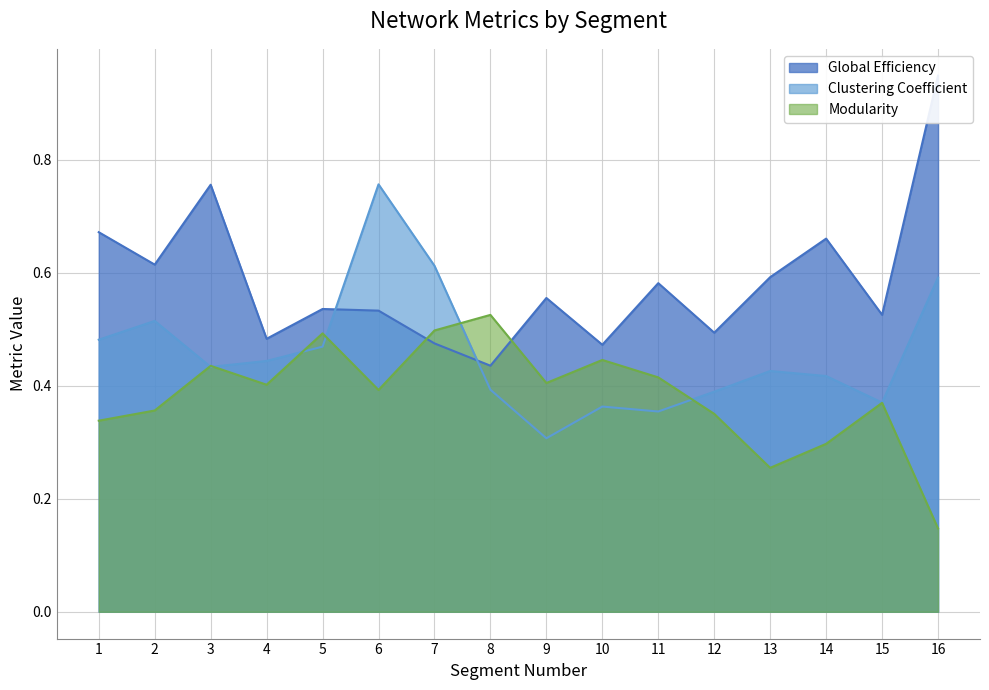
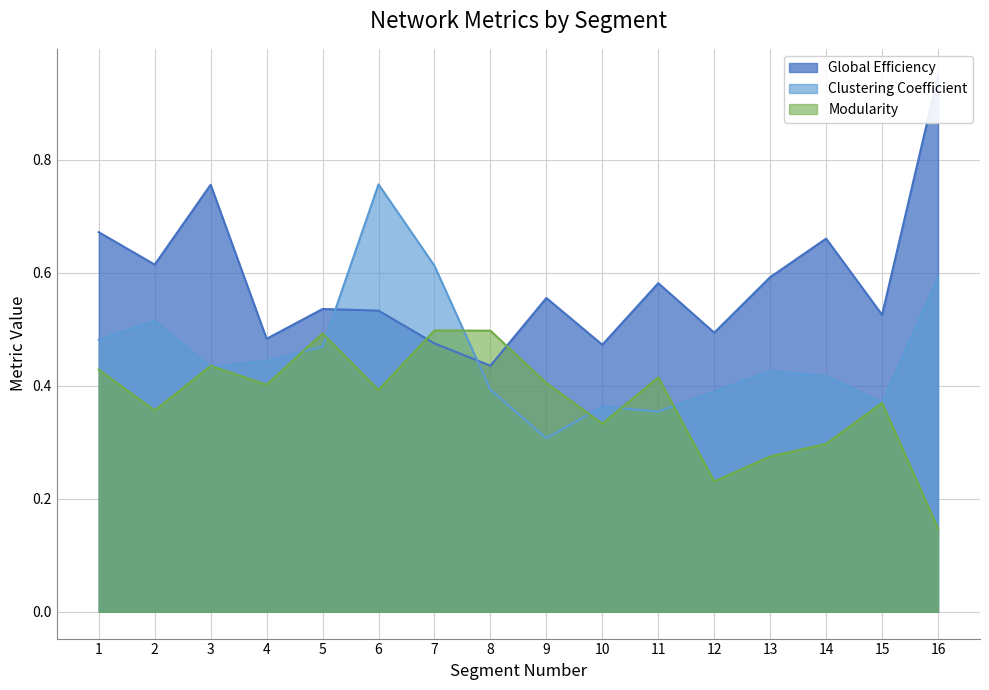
  {
    "Modularity": {
-     "1": 0.34,
+     "1": 0.43,
      "2": 0.36,
      "4": 0.40,
      "5": 0.49,
      "6": 0.39,
      "7": 0.50,
-     "8": 0.53,
+     "8": 0.50,
      "9": 0.40,
-     "10": 0.45,
+     "10": 0.33,
      "11": 0.41,
-     "12": 0.35,
-     "13": 0.25,
+     "12": 0.23,
+     "13": 0.27,
      "14": 0.30,
      "16": 0.15
    }
  }
